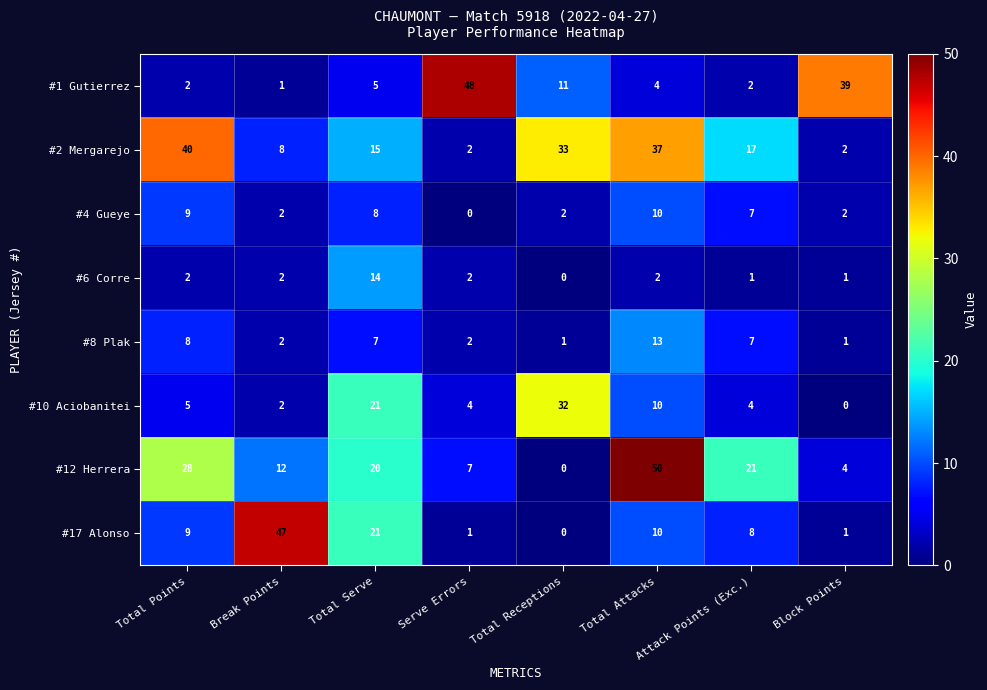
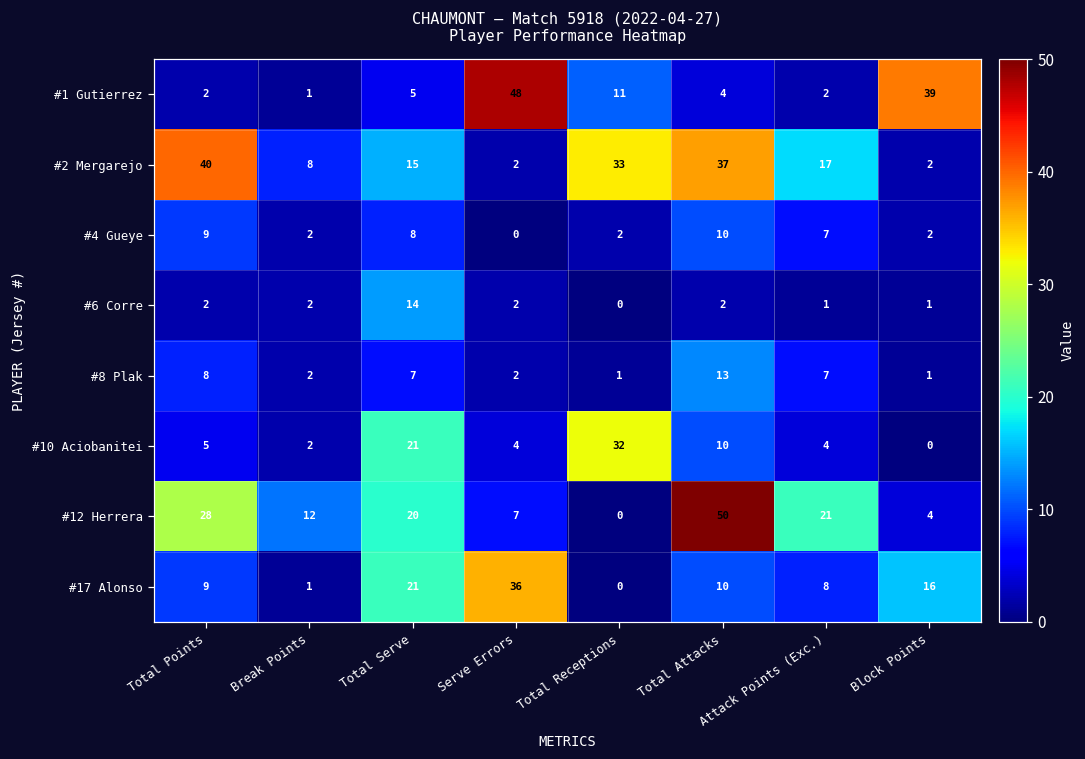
  {
    "#1 Gutierrez": {
      "Total Points": 2,
      "Break Points": 1,
      "Total Serve": 5,
      "Serve Errors": 48,
      "Total Receptions": 11,
      "Total Attacks": 4,
      "Attack Points (Exc.)": 2,
      "Block Points": 39
    },
    "#2 Mergarejo": {
      "Total Points": 40,
      "Break Points": 8,
      "Total Serve": 15,
      "Serve Errors": 2,
      "Total Receptions": 33,
      "Total Attacks": 37,
      "Attack Points (Exc.)": 17,
      "Block Points": 2
    },
    "#4 Gueye": {
      "Total Points": 9,
      "Break Points": 2,
      "Total Serve": 8,
      "Serve Errors": 0,
      "Total Receptions": 2,
      "Total Attacks": 10,
      "Attack Points (Exc.)": 7,
      "Block Points": 2
    },
    "#6 Corre": {
      "Total Points": 2,
      "Break Points": 2,
      "Total Serve": 14,
      "Serve Errors": 2,
      "Total Receptions": 0,
      "Total Attacks": 2,
      "Attack Points (Exc.)": 1,
      "Block Points": 1
    },
    "#8 Plak": {
      "Total Points": 8,
      "Break Points": 2,
      "Total Serve": 7,
      "Serve Errors": 2,
      "Total Receptions": 1,
      "Total Attacks": 13,
      "Attack Points (Exc.)": 7,
      "Block Points": 1
    },
    "#10 Aciobanitei": {
      "Total Points": 5,
      "Break Points": 2,
      "Total Serve": 21,
      "Serve Errors": 4,
      "Total Receptions": 32,
      "Total Attacks": 10,
      "Attack Points (Exc.)": 4,
      "Block Points": 0
    },
    "#12 Herrera": {
      "Total Points": 28,
      "Break Points": 12,
      "Total Serve": 20,
      "Serve Errors": 7,
      "Total Receptions": 0,
      "Total Attacks": 50,
      "Attack Points (Exc.)": 21,
      "Block Points": 4
    },
    "#17 Alonso": {
      "Total Points": 9,
-     "Break Points": 47,
+     "Break Points": 1,
      "Total Serve": 21,
-     "Serve Errors": 1,
+     "Serve Errors": 36,
      "Total Receptions": 0,
      "Total Attacks": 10,
      "Attack Points (Exc.)": 8,
-     "Block Points": 1
+     "Block Points": 16
    }
  }
